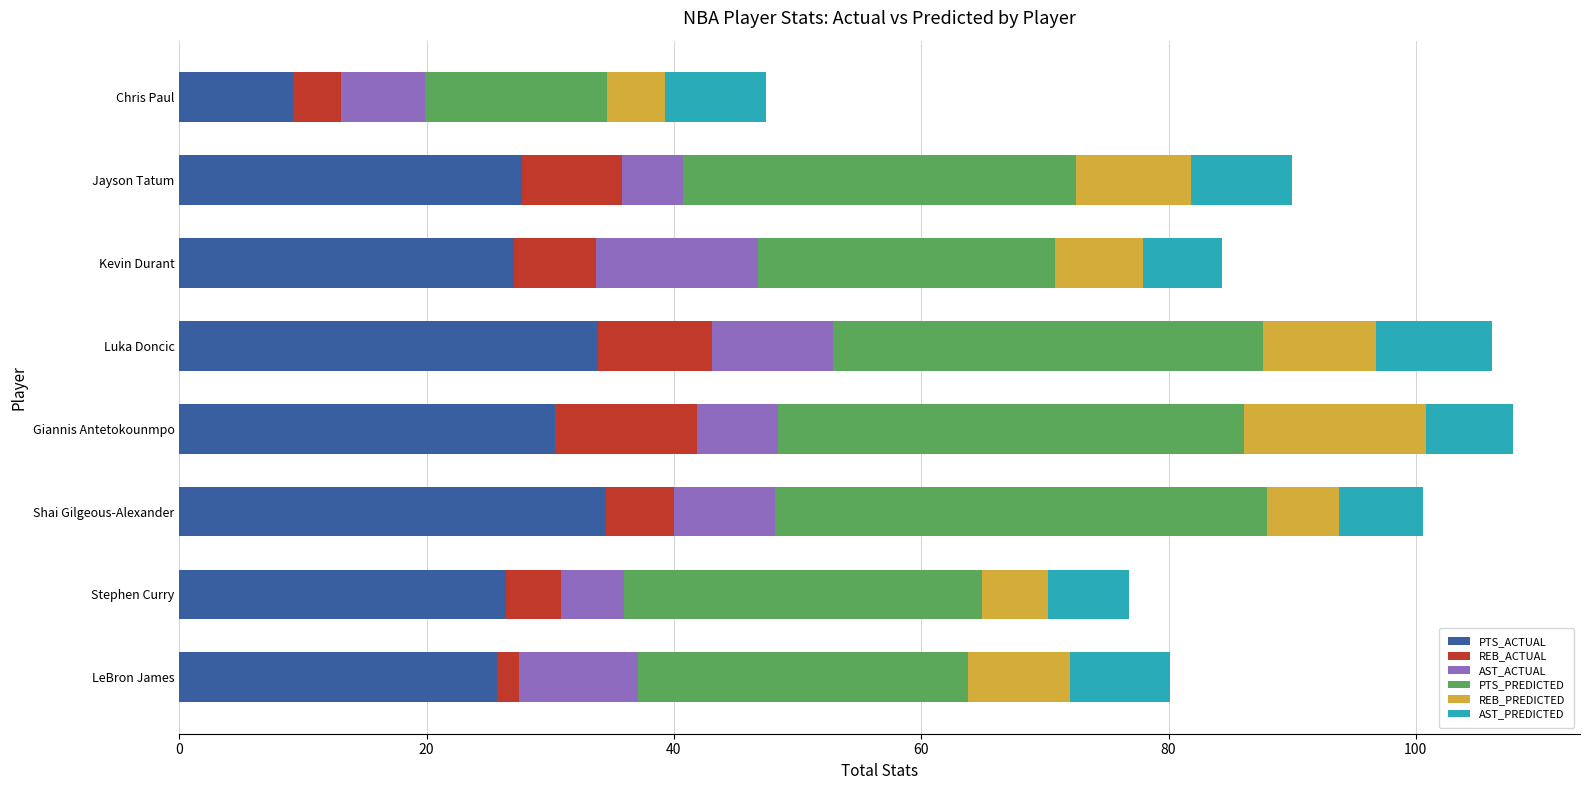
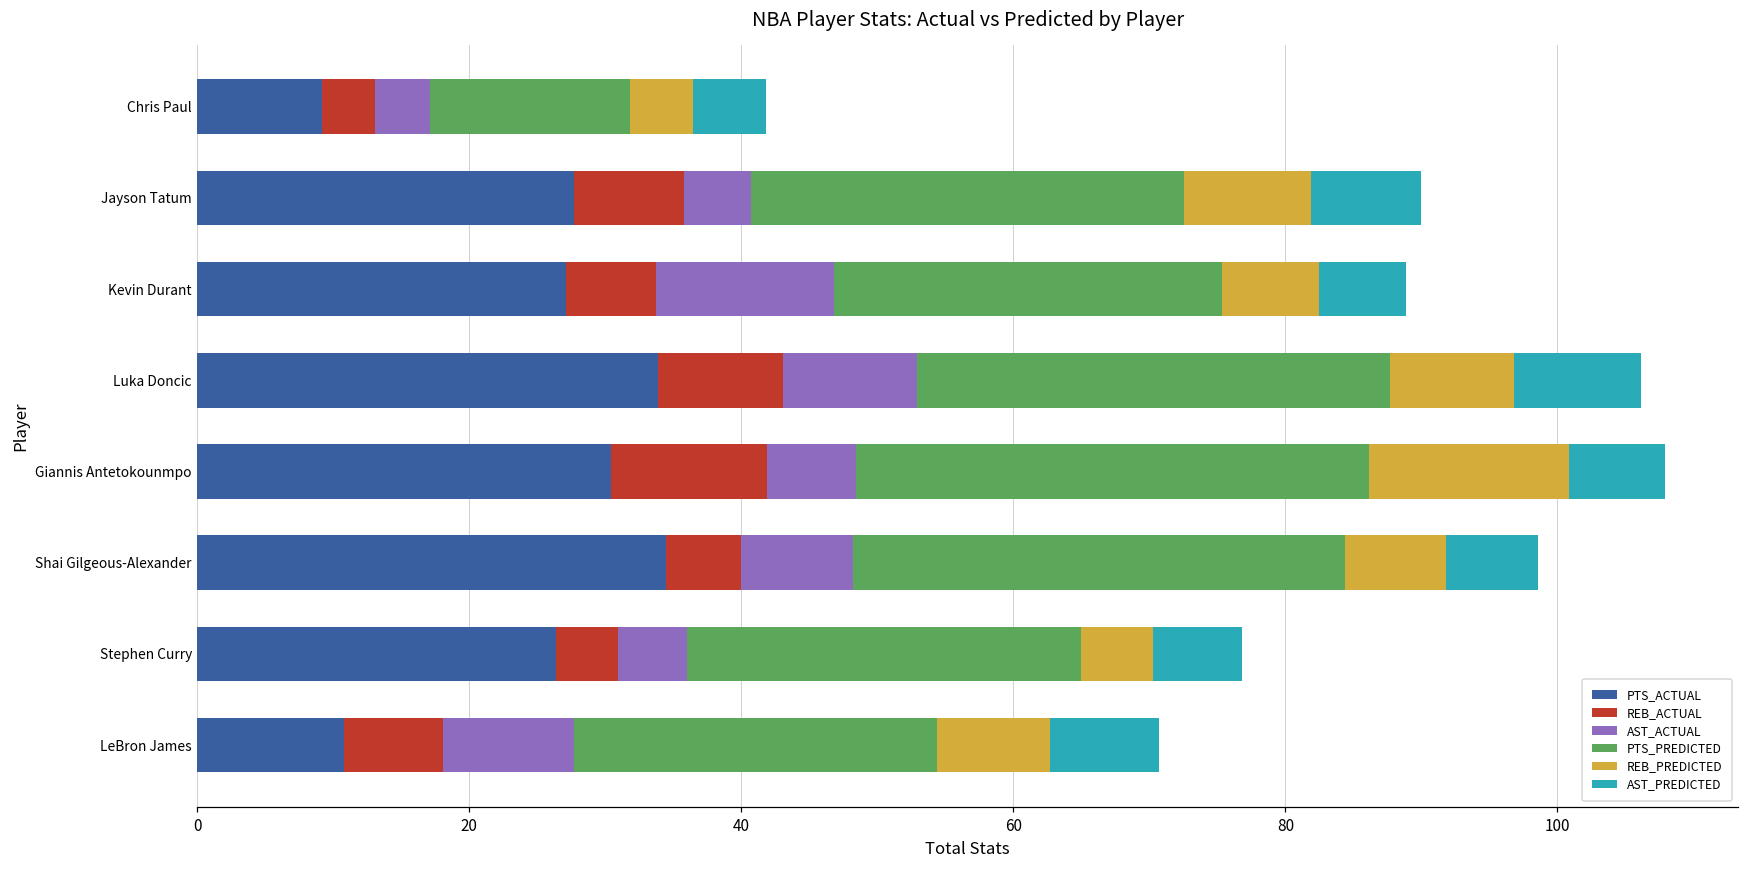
  {
    "PTS_ACTUAL": {
      "Chris Paul": 9.2,
      "Jayson Tatum": 27.7,
      "Kevin Durant": 27.1,
      "Luka Doncic": 33.9,
      "Giannis Antetokounmpo": 30.4,
      "Shai Gilgeous-Alexander": 34.5,
      "Stephen Curry": 26.4,
-     "LeBron James": 25.7
+     "LeBron James": 10.8
    },
    "REB_ACTUAL": {
      "Chris Paul": 3.9,
      "Jayson Tatum": 8.1,
      "Kevin Durant": 6.6,
      "Luka Doncic": 9.2,
      "Giannis Antetokounmpo": 11.5,
      "Shai Gilgeous-Alexander": 5.5,
      "Stephen Curry": 4.5,
-     "LeBron James": 1.8
+     "LeBron James": 7.3
    },
    "AST_ACTUAL": {
-     "Chris Paul": 6.8,
+     "Chris Paul": 4.0,
      "Jayson Tatum": 4.9,
      "Kevin Durant": 13.1,
      "Luka Doncic": 9.8,
      "Giannis Antetokounmpo": 6.5,
      "Shai Gilgeous-Alexander": 8.2,
      "Stephen Curry": 5.1,
      "LeBron James": 9.6
    },
    "PTS_PREDICTED": {
      "Chris Paul": 14.7,
      "Jayson Tatum": 31.9,
-     "Kevin Durant": 24.0,
+     "Kevin Durant": 28.5,
      "Luka Doncic": 34.8,
      "Giannis Antetokounmpo": 37.7,
-     "Shai Gilgeous-Alexander": 39.8,
+     "Shai Gilgeous-Alexander": 36.2,
      "Stephen Curry": 28.9,
      "LeBron James": 26.7
    },
    "REB_PREDICTED": {
      "Chris Paul": 4.7,
      "Jayson Tatum": 9.3,
      "Kevin Durant": 7.1,
      "Luka Doncic": 9.1,
      "Giannis Antetokounmpo": 14.7,
-     "Shai Gilgeous-Alexander": 5.8,
+     "Shai Gilgeous-Alexander": 7.5,
      "Stephen Curry": 5.3,
      "LeBron James": 8.3
    },
    "AST_PREDICTED": {
-     "Chris Paul": 8.2,
+     "Chris Paul": 5.3,
      "Jayson Tatum": 8.1,
      "Kevin Durant": 6.4,
      "Luka Doncic": 9.4,
      "Giannis Antetokounmpo": 7.0,
      "Shai Gilgeous-Alexander": 6.8,
      "Stephen Curry": 6.5,
      "LeBron James": 8.0
    }
  }
